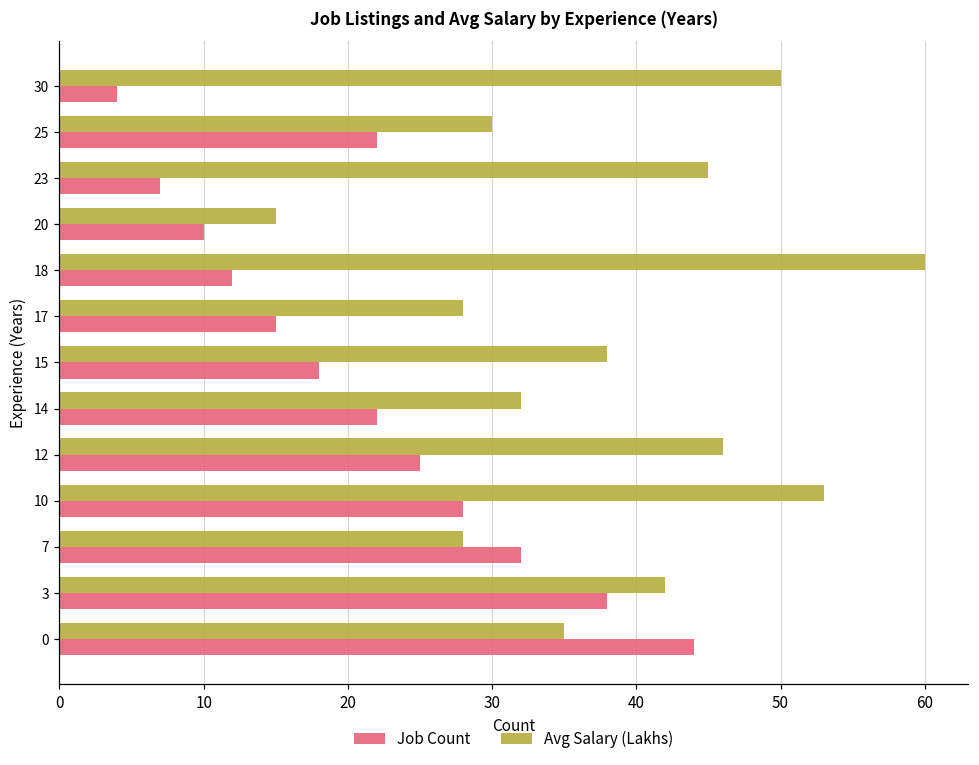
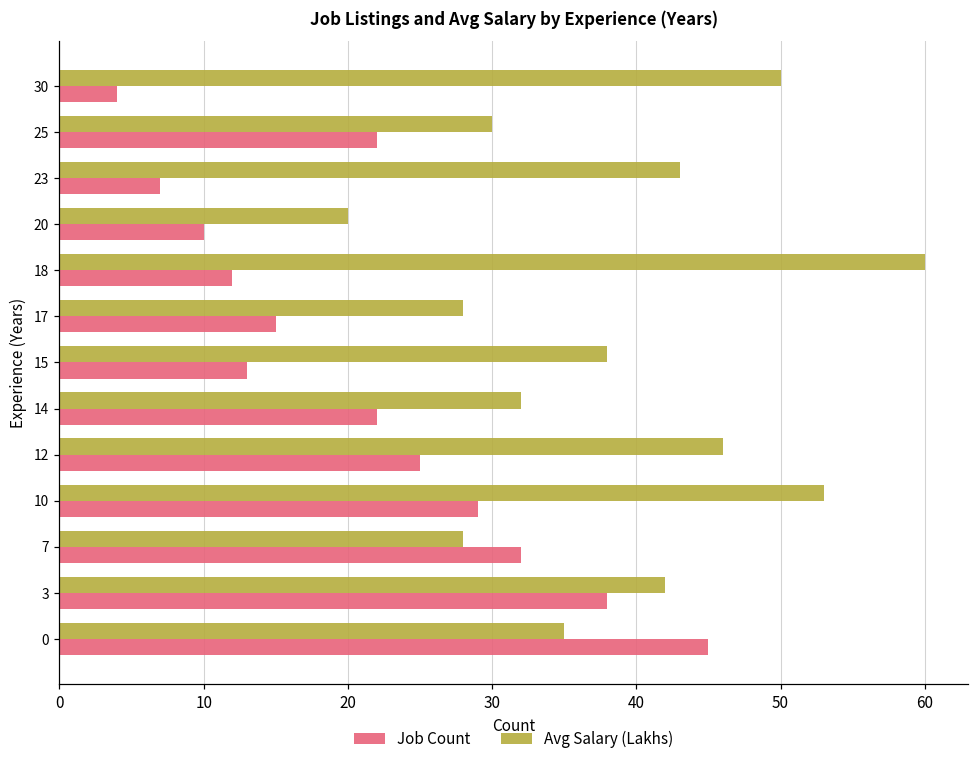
  {
    "Job Count": {
      "30": 4,
      "25": 22,
      "23": 7,
      "20": 10,
      "18": 12,
      "17": 15,
-     "15": 18,
+     "15": 13,
      "14": 22,
      "12": 25,
-     "10": 28,
+     "10": 29,
      "7": 32,
      "3": 38,
-     "0": 44
+     "0": 45
    },
    "Avg Salary (Lakhs)": {
      "30": 50,
      "25": 30,
-     "23": 45,
-     "20": 15,
+     "23": 43,
+     "20": 20,
      "18": 60,
      "17": 28,
      "15": 38,
      "14": 32,
      "12": 46,
      "10": 53,
      "7": 28,
      "3": 42,
      "0": 35
    }
  }
